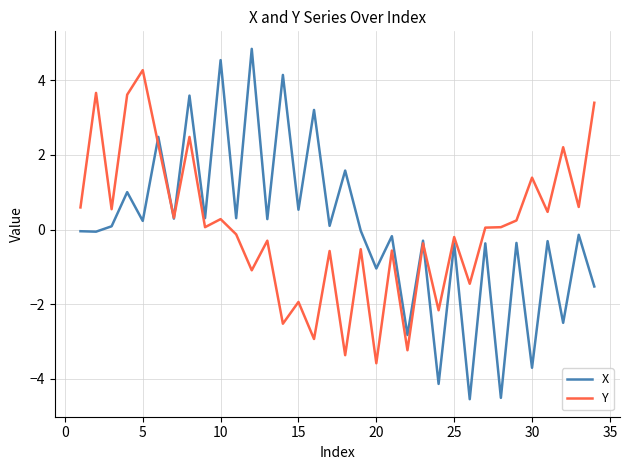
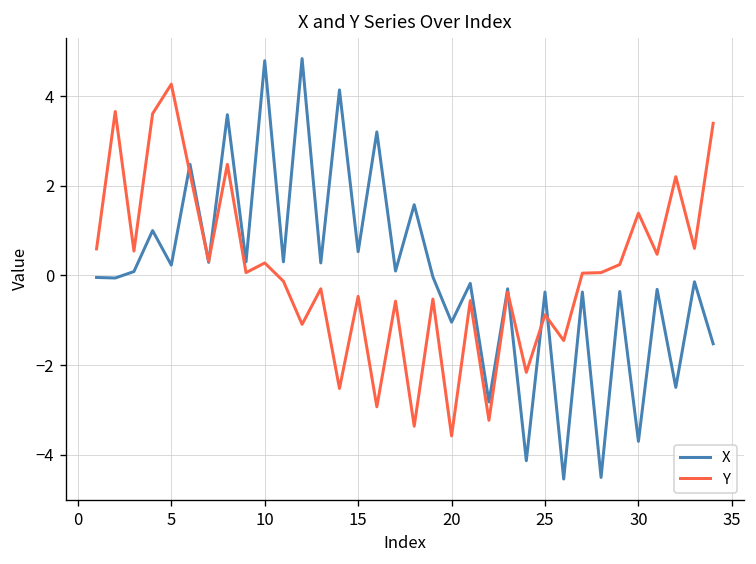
  {
    "X": {
      "5": 0.2,
-     "10": 4.5,
+     "10": 4.8,
      "15": 0.5,
      "20": -1.0,
      "25": -0.4,
      "30": -3.7
    },
    "Y": {
      "5": 4.3,
      "10": 0.3,
-     "15": -1.9,
+     "15": -0.5,
      "20": -3.6,
-     "25": -0.2,
+     "25": -0.9,
      "30": 1.4
    }
  }
